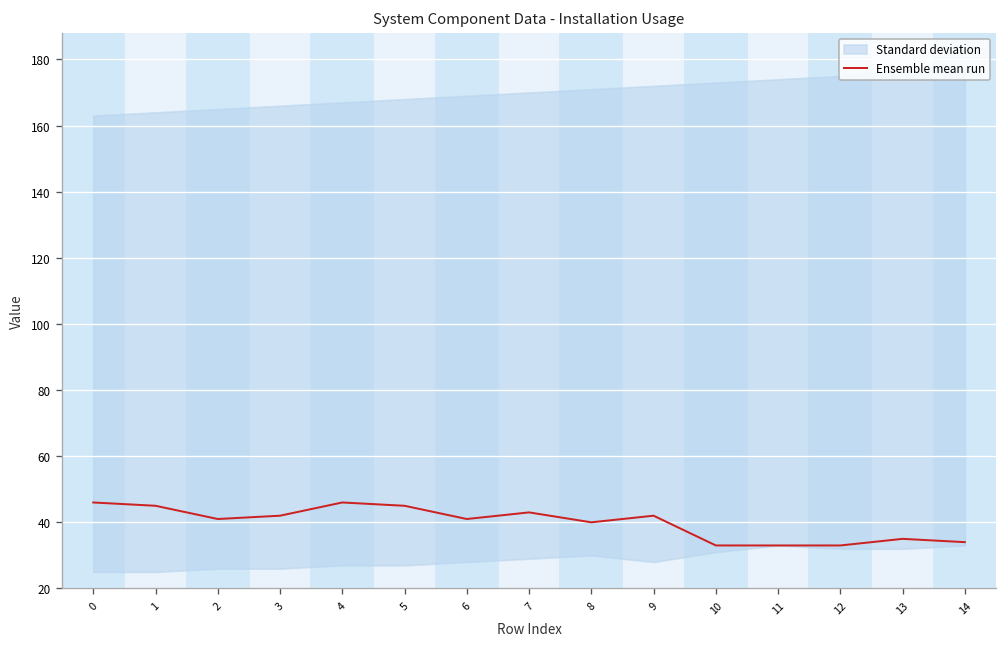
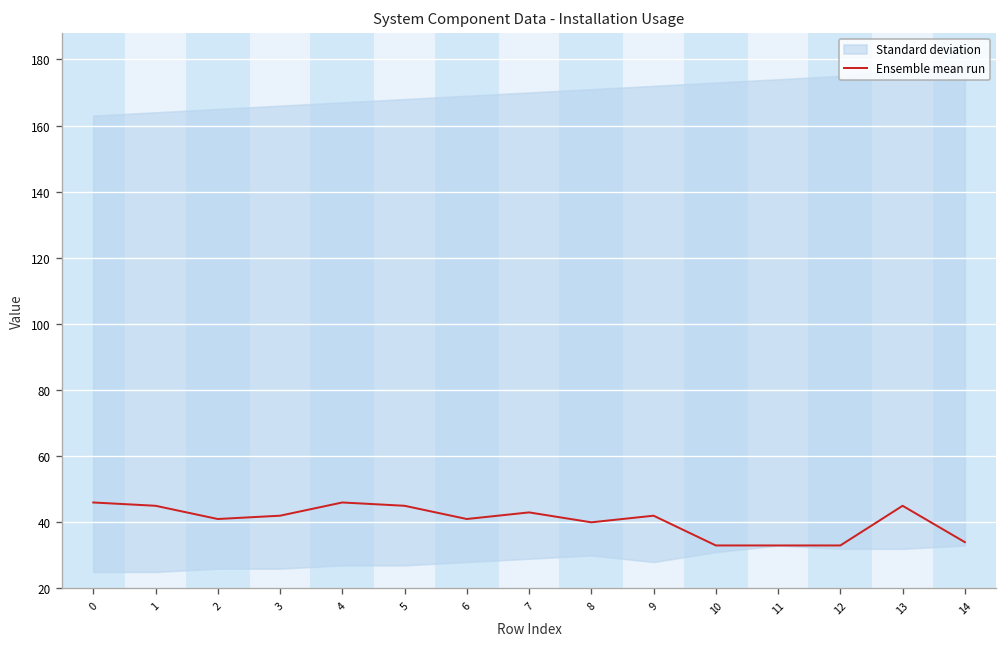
  {
    "Ensemble mean run": {
      "0": 46,
      "1": 45,
      "2": 41,
      "3": 42,
      "4": 46,
      "5": 45,
      "6": 41,
      "7": 43,
      "8": 40,
      "9": 42,
      "10": 33,
      "11": 33,
      "12": 33,
-     "13": 35,
+     "13": 45,
      "14": 34
    }
  }
